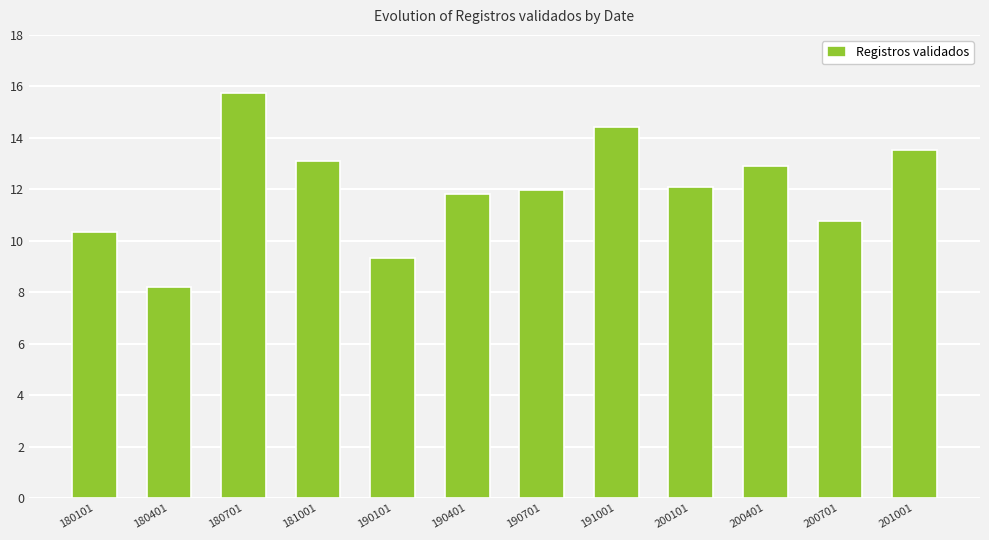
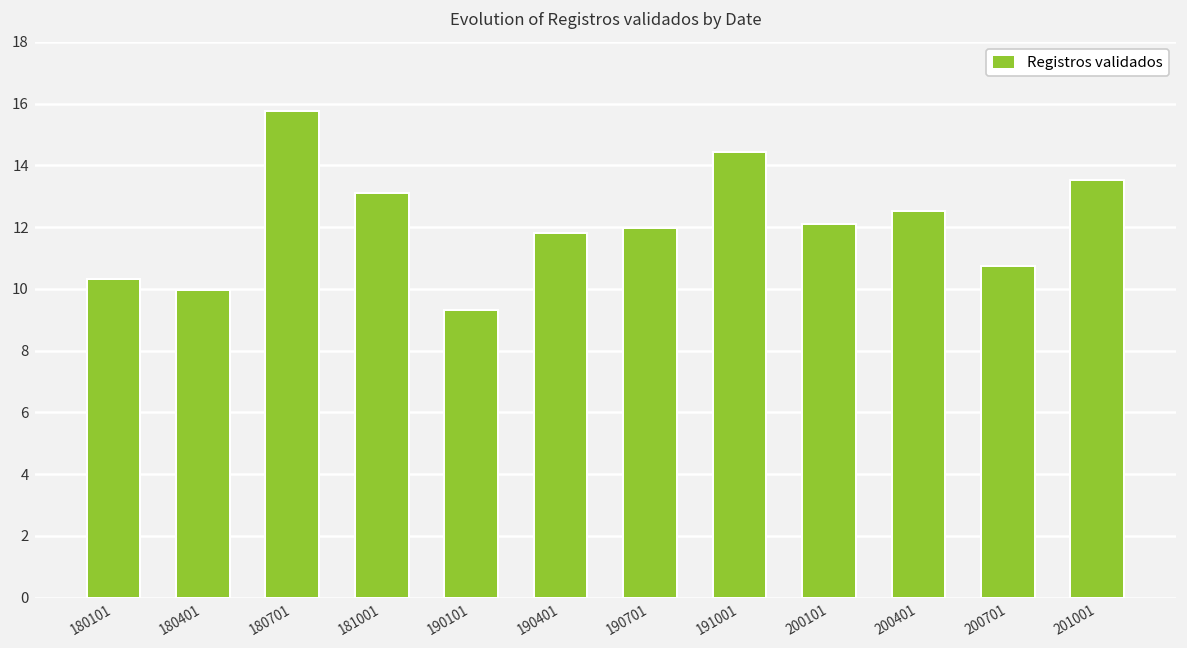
  {
    "180101": 10.3,
-   "180401": 8.2,
+   "180401": 10.0,
    "180701": 15.8,
    "181001": 13.1,
    "190101": 9.3,
    "190401": 11.8,
    "190701": 12.0,
    "191001": 14.4,
    "200101": 12.1,
-   "200401": 12.9,
+   "200401": 12.5,
    "200701": 10.8,
    "201001": 13.5
  }
